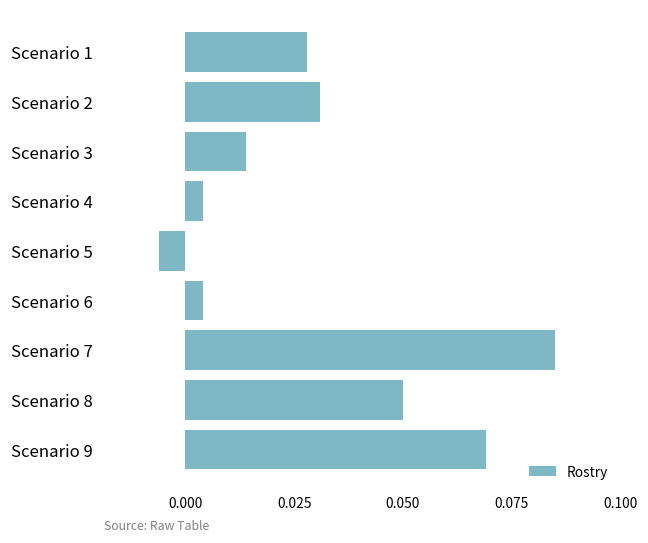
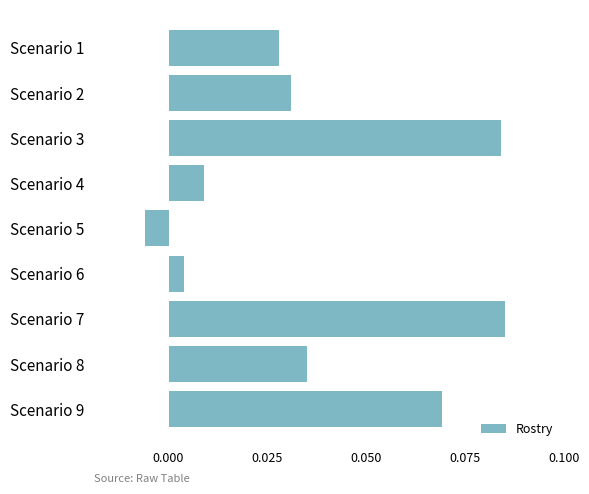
  {
    "Scenario 1": 0.028,
    "Scenario 2": 0.031,
-   "Scenario 3": 0.014,
-   "Scenario 4": 0.004,
+   "Scenario 3": 0.084,
+   "Scenario 4": 0.009,
    "Scenario 5": -0.006,
    "Scenario 6": 0.004,
    "Scenario 7": 0.085,
-   "Scenario 8": 0.050,
+   "Scenario 8": 0.035,
    "Scenario 9": 0.069
  }
